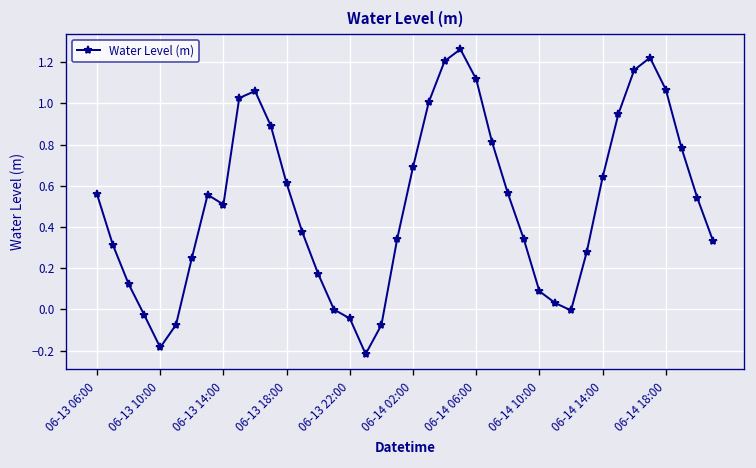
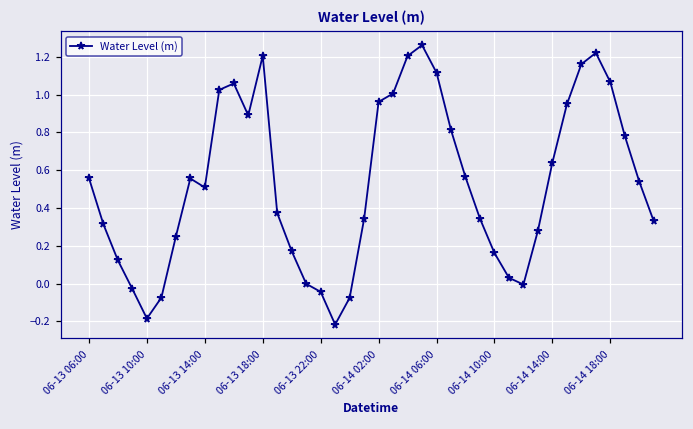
  {
    "06-13 06:00": 0.56,
    "06-13 10:00": -0.19,
    "06-13 14:00": 0.51,
-   "06-13 18:00": 0.61,
+   "06-13 18:00": 1.21,
    "06-13 22:00": -0.04,
-   "06-14 02:00": 0.69,
+   "06-14 02:00": 0.96,
    "06-14 06:00": 1.12,
-   "06-14 10:00": 0.09,
+   "06-14 10:00": 0.16,
    "06-14 14:00": 0.64,
    "06-14 18:00": 1.07
  }
